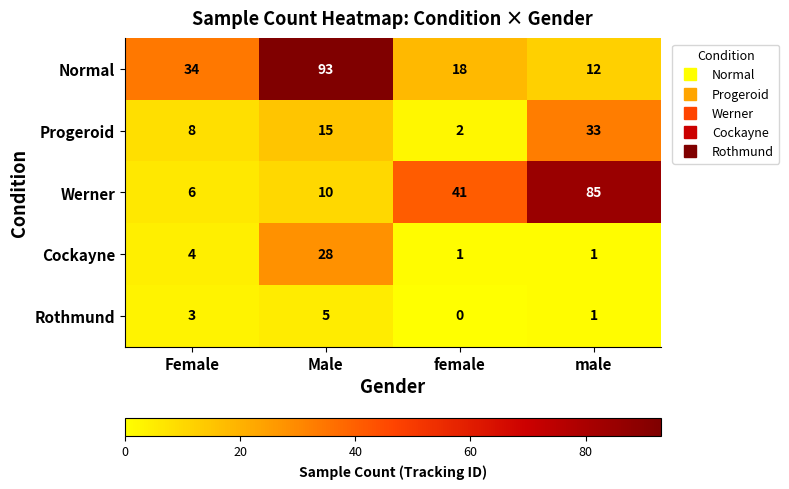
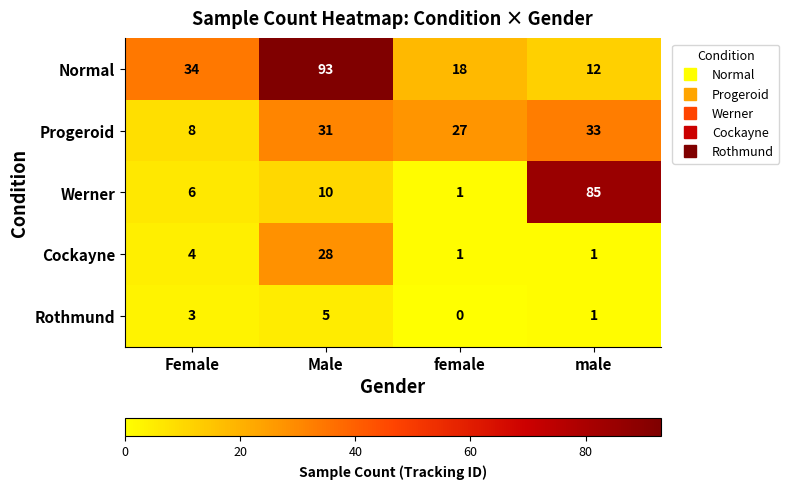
  {
    "Normal": {
      "Female": 34,
      "Male": 93,
      "female": 18,
      "male": 12
    },
    "Progeroid": {
      "Female": 8,
-     "Male": 15,
-     "female": 2,
+     "Male": 31,
+     "female": 27,
      "male": 33
    },
    "Werner": {
      "Female": 6,
      "Male": 10,
-     "female": 41,
+     "female": 1,
      "male": 85
    },
    "Cockayne": {
      "Female": 4,
      "Male": 28,
      "female": 1,
      "male": 1
    },
    "Rothmund": {
      "Female": 3,
      "Male": 5,
      "female": 0,
      "male": 1
    }
  }
